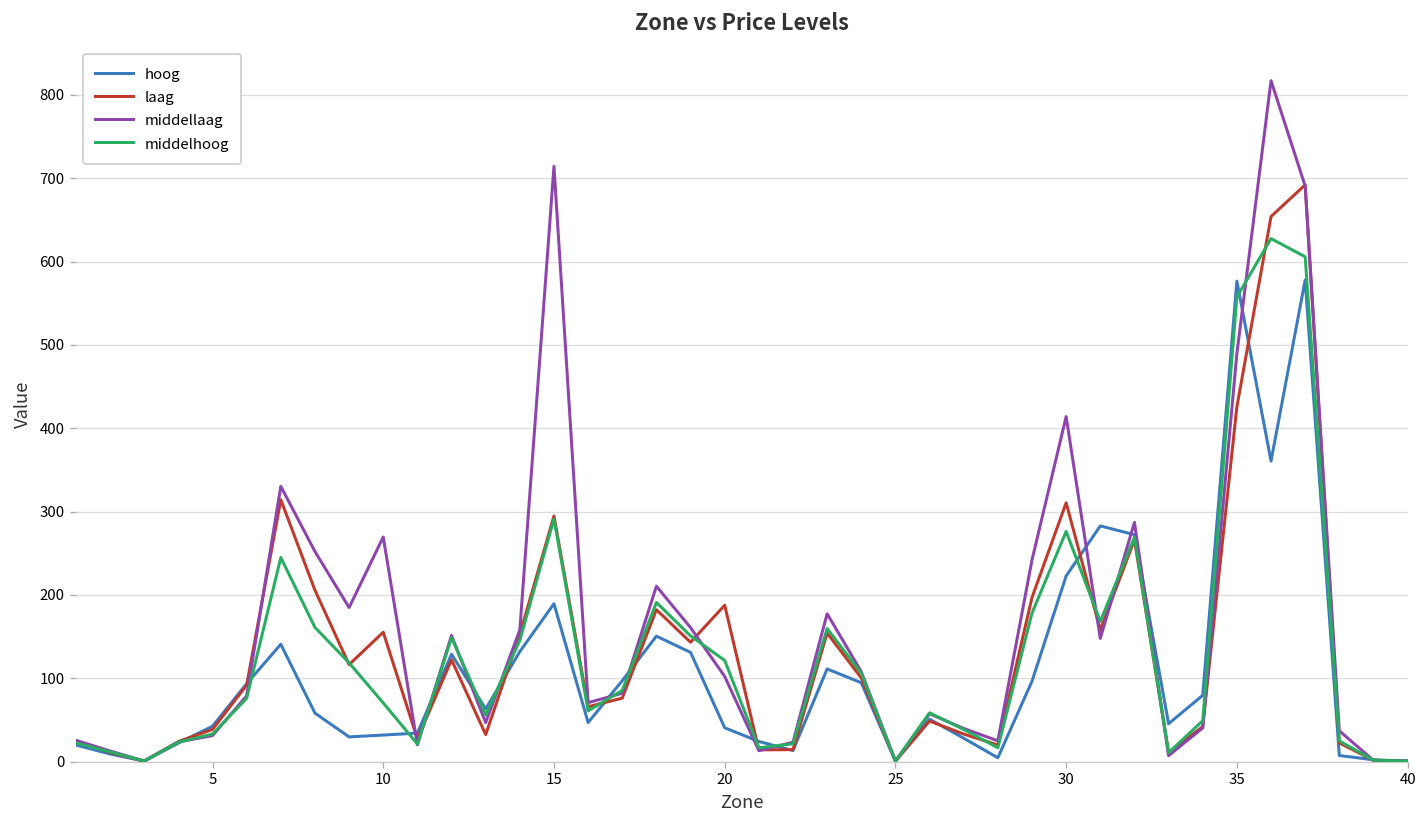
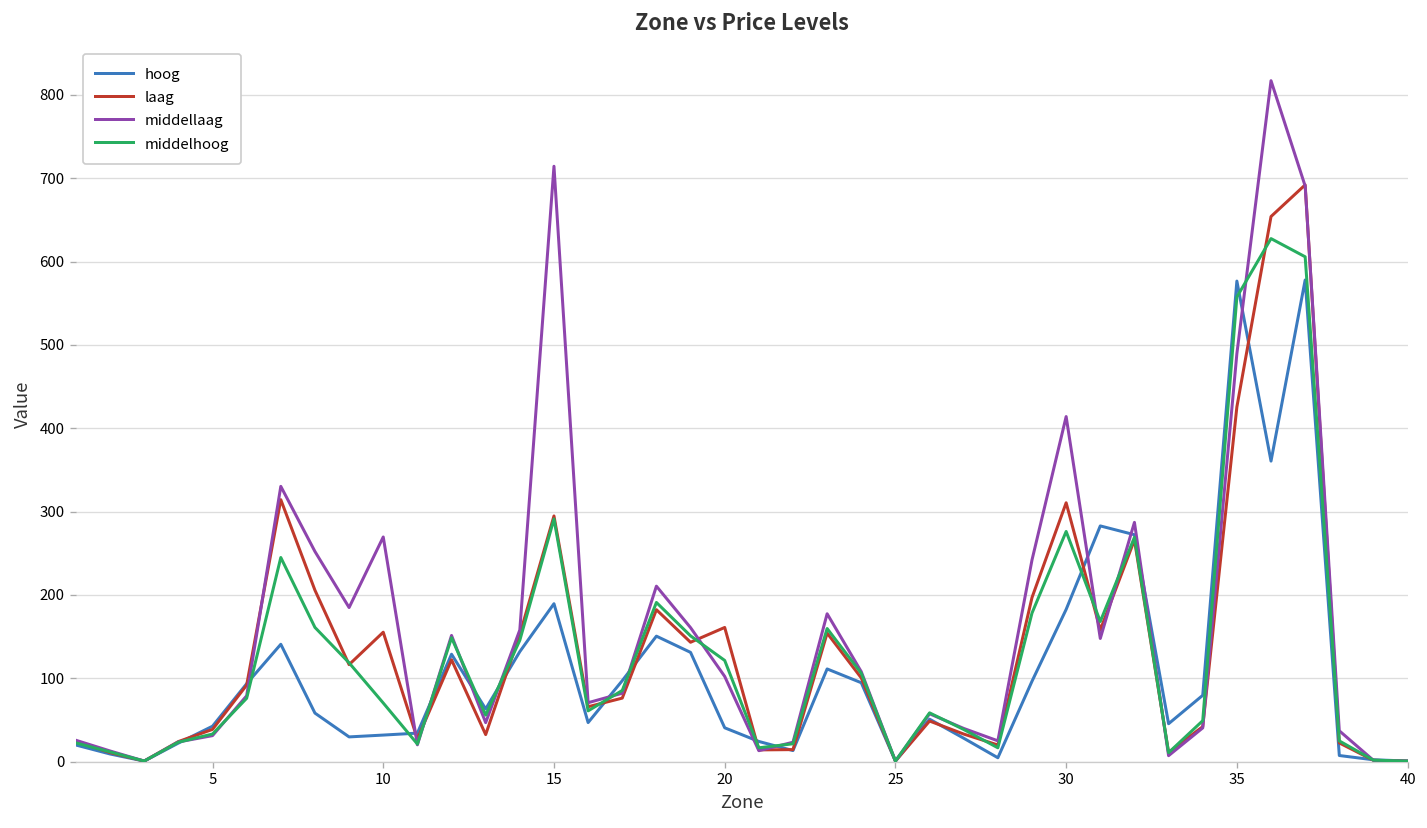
  {
    "hoog": {
      "5": 40,
      "10": 30,
      "15": 190,
      "20": 40,
-     "30": 220,
+     "30": 180,
      "35": 580
    },
    "laag": {
      "5": 40,
      "10": 160,
-     "20": 190,
+     "20": 160,
      "30": 310,
      "35": 430
    },
    "middellaag": {
      "10": 270,
      "15": 710,
      "20": 100,
      "30": 410,
      "35": 490
    },
    "middelhoog": {
      "10": 70,
      "20": 120,
      "30": 280,
      "35": 560
    }
  }
